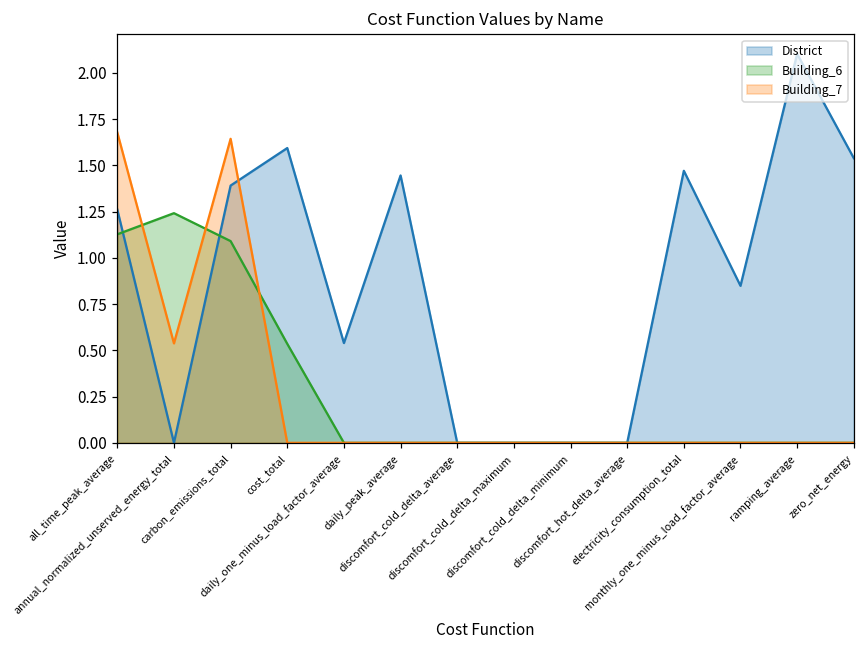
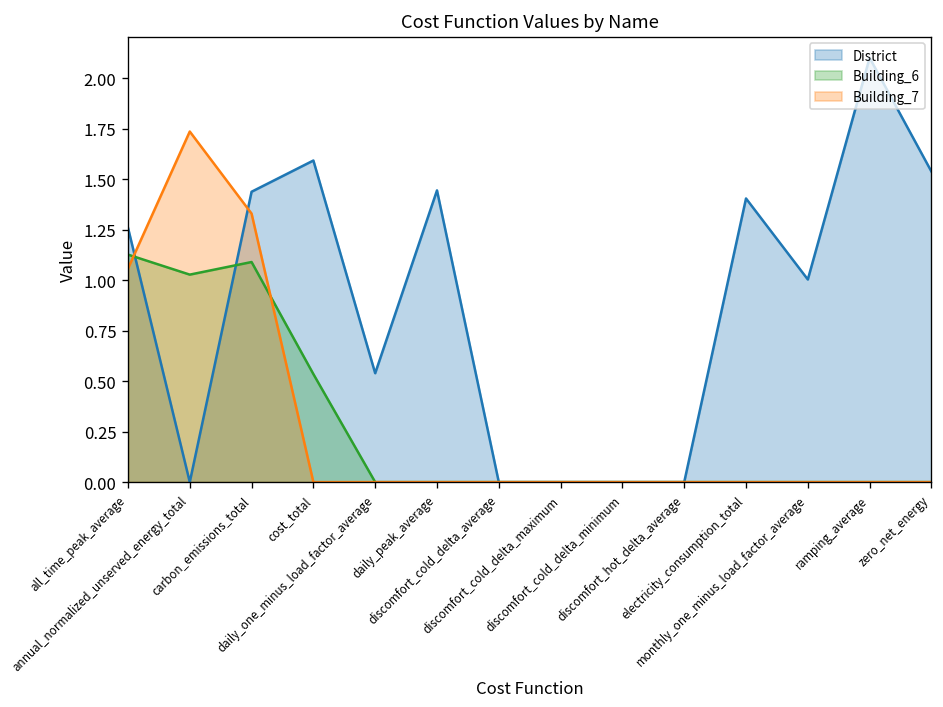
  {
    "District": {
      "all_time_peak_average": 1.26,
      "annual_normalized_unserved_energy_total": 0.00,
-     "carbon_emissions_total": 1.39,
+     "carbon_emissions_total": 1.44,
      "cost_total": 1.59,
      "daily_one_minus_load_factor_average": 0.54,
      "daily_peak_average": 1.45,
-     "electricity_consumption_total": 1.47,
-     "monthly_one_minus_load_factor_average": 0.85,
+     "electricity_consumption_total": 1.41,
+     "monthly_one_minus_load_factor_average": 1.00,
      "zero_net_energy": 1.54
    },
    "Building_6": {
      "all_time_peak_average": 1.13,
-     "annual_normalized_unserved_energy_total": 1.24,
+     "annual_normalized_unserved_energy_total": 1.03,
      "carbon_emissions_total": 1.09,
      "cost_total": 0.54
    },
    "Building_7": {
-     "all_time_peak_average": 1.68,
-     "annual_normalized_unserved_energy_total": 0.54,
-     "carbon_emissions_total": 1.64,
+     "all_time_peak_average": 1.06,
+     "annual_normalized_unserved_energy_total": 1.74,
+     "carbon_emissions_total": 1.33,
      "cost_total": 0.00
    }
  }
